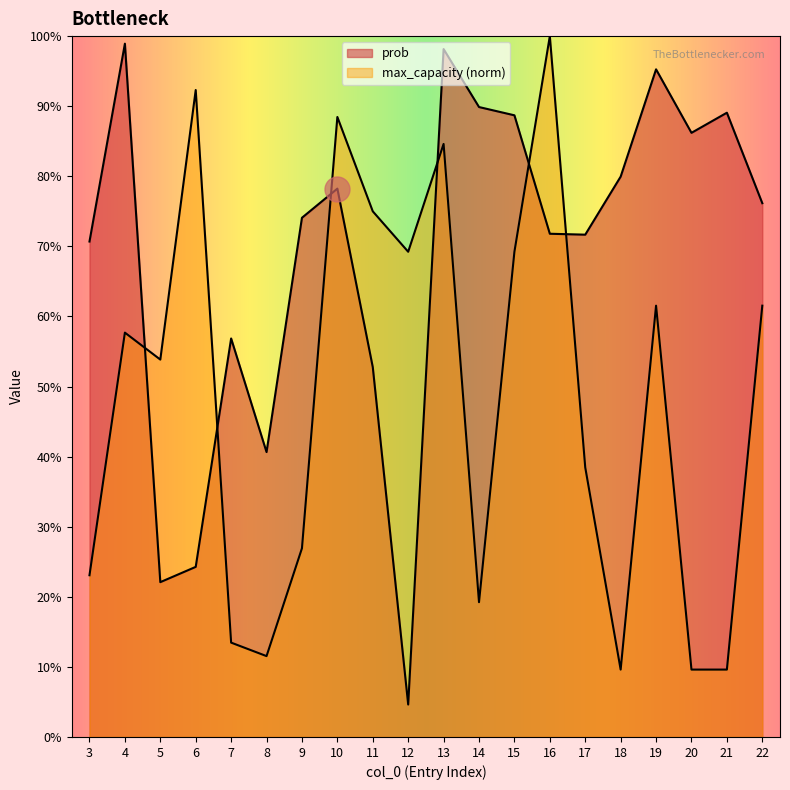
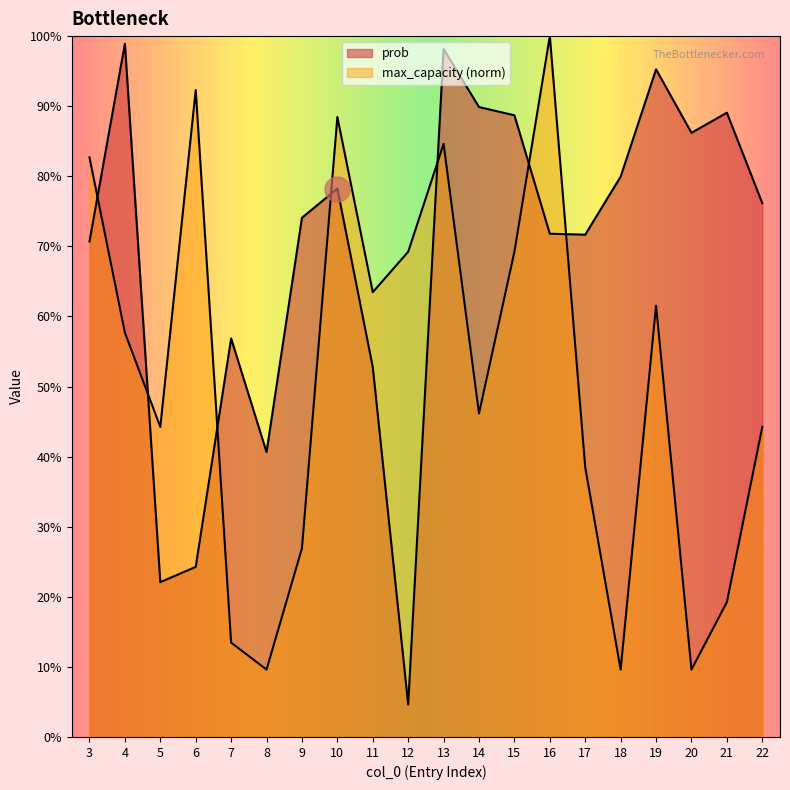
  {
    "max_capacity (norm)": {
-     "3": "23%",
+     "3": "83%",
      "4": "58%",
-     "5": "54%",
+     "5": "44%",
      "6": "92%",
      "7": "13%",
-     "8": "12%",
+     "8": "10%",
      "9": "27%",
      "10": "88%",
-     "11": "75%",
+     "11": "63%",
      "12": "69%",
      "13": "85%",
-     "14": "19%",
+     "14": "46%",
      "15": "69%",
      "16": "100%",
      "17": "38%",
      "18": "10%",
      "19": "62%",
      "20": "10%",
-     "21": "10%",
-     "22": "62%"
+     "21": "19%",
+     "22": "44%"
    }
  }
